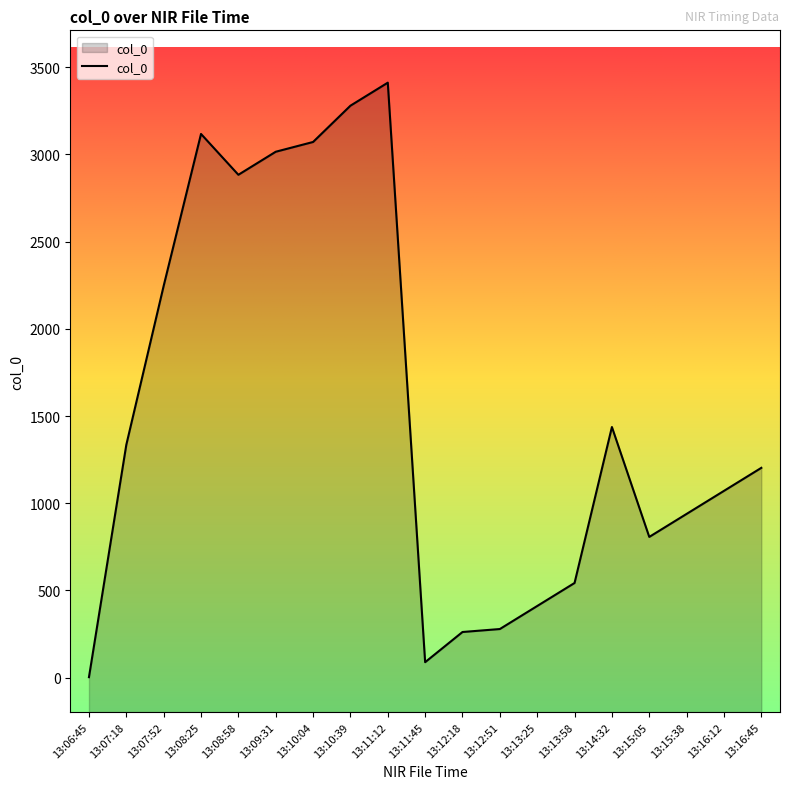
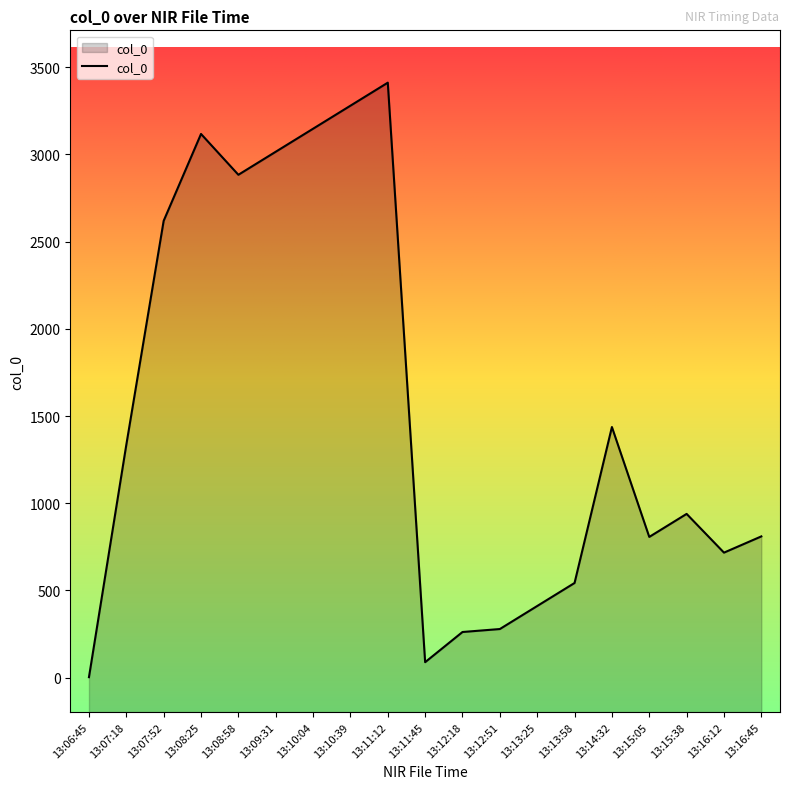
  {
    "13:06:45": 0,
    "13:07:18": 1340,
-   "13:07:52": 2250,
+   "13:07:52": 2620,
    "13:08:25": 3120,
    "13:08:58": 2880,
    "13:09:31": 3020,
-   "13:10:04": 3070,
+   "13:10:04": 3150,
    "13:10:39": 3280,
    "13:11:12": 3410,
    "13:11:45": 90,
    "13:12:18": 260,
    "13:12:51": 280,
    "13:13:25": 410,
    "13:13:58": 540,
    "13:14:32": 1440,
    "13:15:05": 810,
    "13:15:38": 940,
-   "13:16:12": 1070,
-   "13:16:45": 1200
+   "13:16:12": 720,
+   "13:16:45": 810
  }
